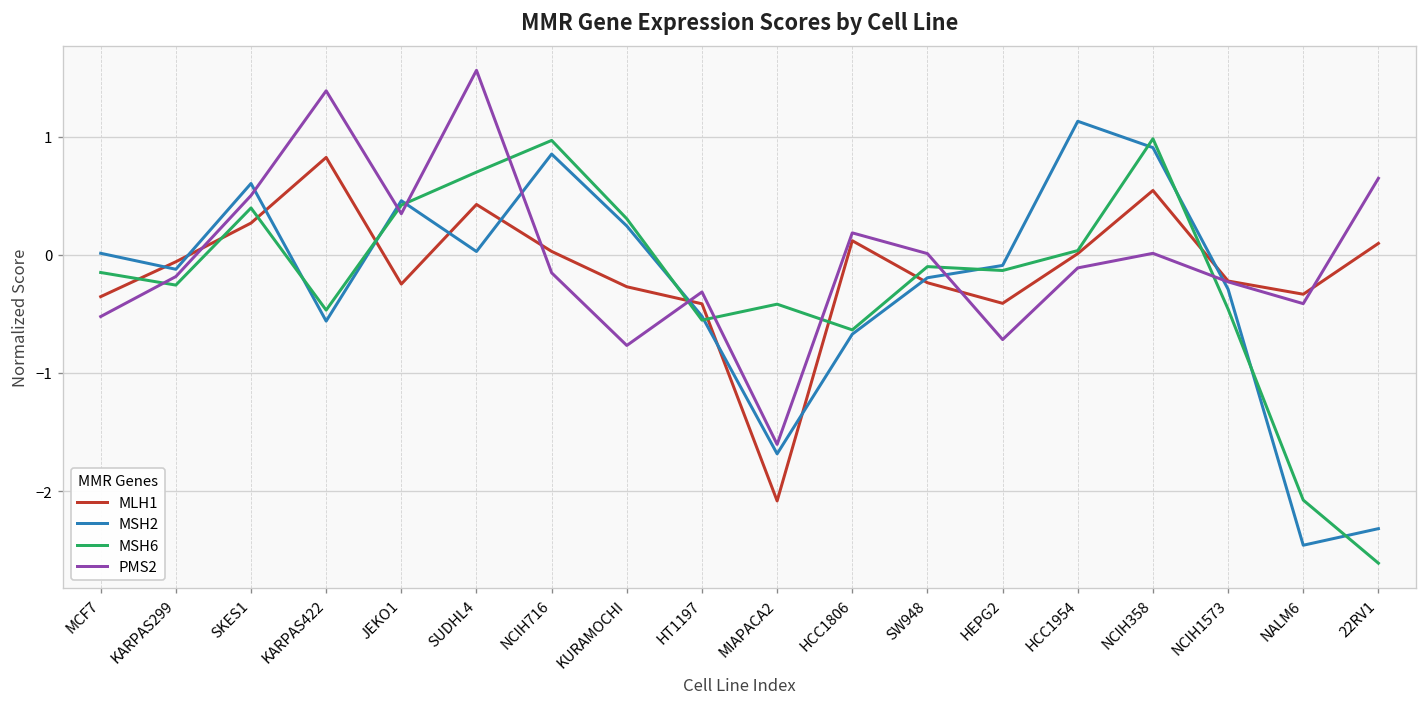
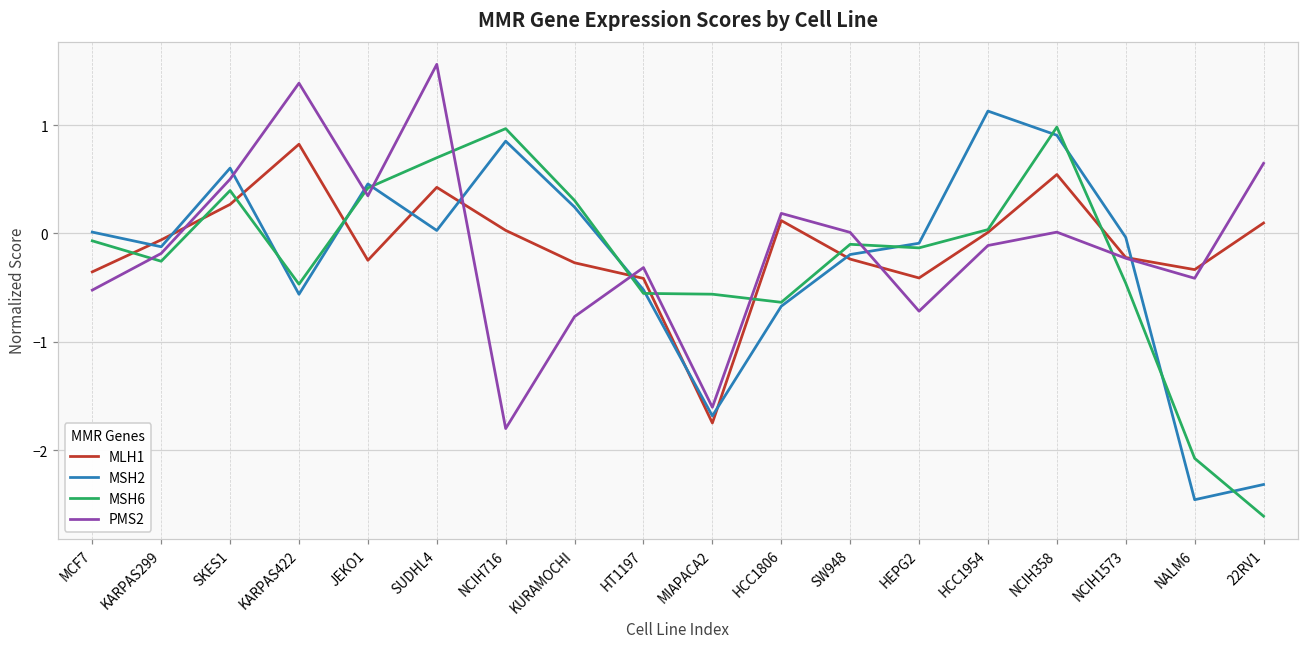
  {
    "MLH1": {
      "MCF7": -0.4,
      "KARPAS299": -0.1,
      "SKES1": 0.3,
      "KARPAS422": 0.8,
      "JEKO1": -0.2,
      "SUDHL4": 0.4,
      "NCIH716": 0.0,
      "KURAMOCHI": -0.3,
      "HT1197": -0.4,
-     "MIAPACA2": -2.1,
+     "MIAPACA2": -1.7,
      "HCC1806": 0.1,
      "SW948": -0.2,
      "HEPG2": -0.4,
      "HCC1954": 0.0,
      "NCIH358": 0.5,
      "NALM6": -0.3,
      "22RV1": 0.1
    },
    "MSH2": {
      "MCF7": 0.0,
      "KARPAS299": -0.1,
      "SKES1": 0.6,
      "KARPAS422": -0.6,
      "JEKO1": 0.5,
      "SUDHL4": 0.0,
      "NCIH716": 0.9,
      "KURAMOCHI": 0.2,
      "HT1197": -0.5,
      "MIAPACA2": -1.7,
      "HCC1806": -0.7,
      "SW948": -0.2,
      "HEPG2": -0.1,
      "HCC1954": 1.1,
      "NCIH358": 0.9,
-     "NCIH1573": -0.3,
+     "NCIH1573": 0.0,
      "NALM6": -2.5,
      "22RV1": -2.3
    },
    "MSH6": {
-     "MCF7": -0.2,
+     "MCF7": -0.1,
      "KARPAS299": -0.3,
      "SKES1": 0.4,
      "KARPAS422": -0.5,
      "JEKO1": 0.4,
      "SUDHL4": 0.7,
      "NCIH716": 1.0,
      "KURAMOCHI": 0.3,
      "HT1197": -0.6,
-     "MIAPACA2": -0.4,
+     "MIAPACA2": -0.6,
      "HCC1806": -0.6,
      "SW948": -0.1,
      "HEPG2": -0.1,
      "HCC1954": 0.0,
      "NCIH358": 1.0,
      "NCIH1573": -0.5,
      "NALM6": -2.1,
      "22RV1": -2.6
    },
    "PMS2": {
      "MCF7": -0.5,
      "KARPAS299": -0.2,
      "SKES1": 0.5,
      "KARPAS422": 1.4,
      "JEKO1": 0.3,
      "SUDHL4": 1.6,
-     "NCIH716": -0.2,
+     "NCIH716": -1.8,
      "KURAMOCHI": -0.8,
      "HT1197": -0.3,
      "MIAPACA2": -1.6,
      "HCC1806": 0.2,
      "SW948": 0.0,
      "HEPG2": -0.7,
      "HCC1954": -0.1,
      "NCIH358": 0.0,
      "NALM6": -0.4,
      "22RV1": 0.6
    }
  }
